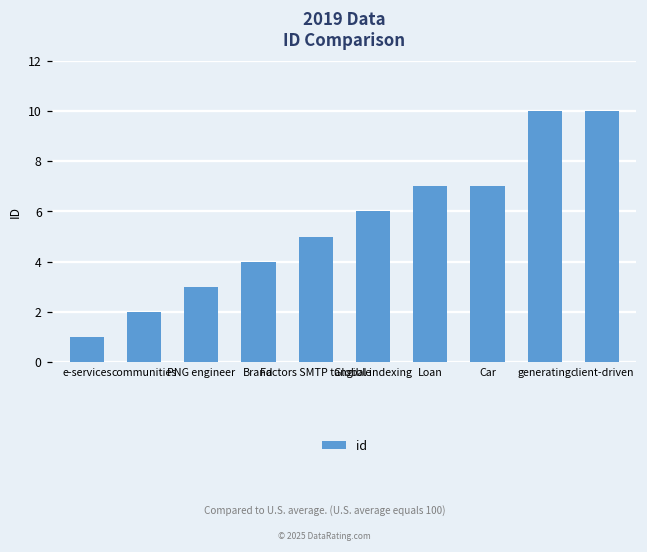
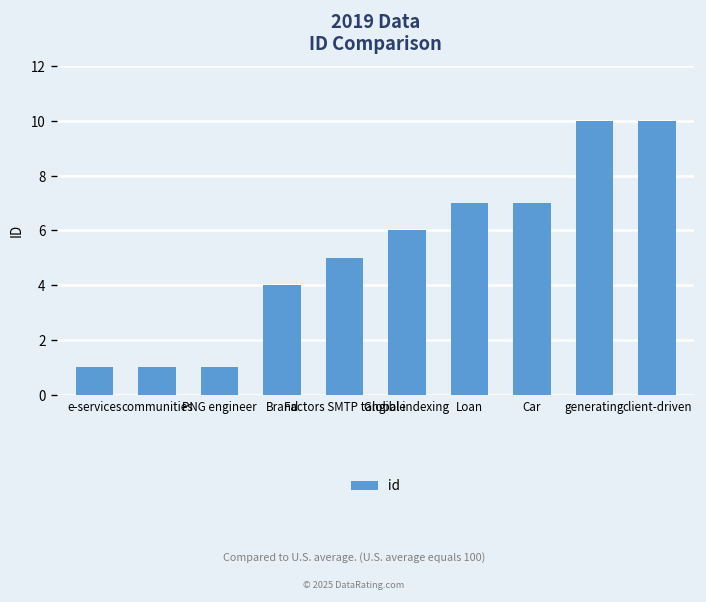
  {
    "e-services": 1,
-   "communities": 2,
-   "PNG engineer": 3,
+   "communities": 1,
+   "PNG engineer": 1,
    "Loan": 7,
    "Car": 7,
    "generating": 10,
    "client-driven": 10
  }
